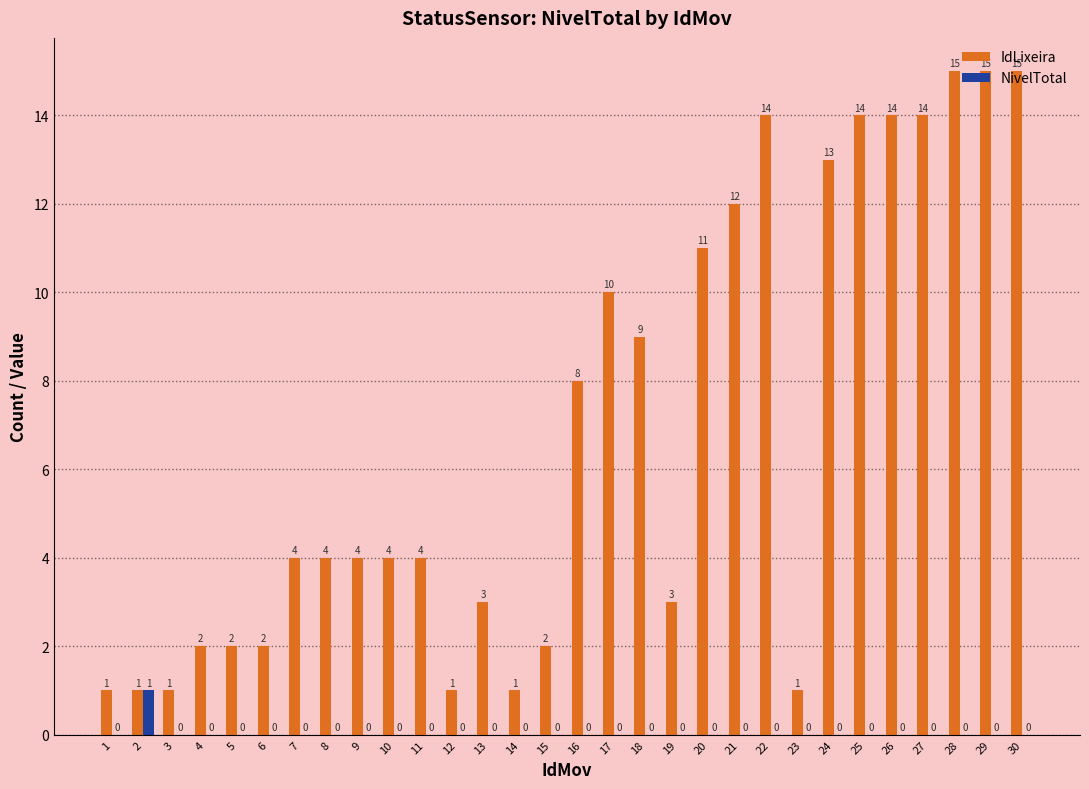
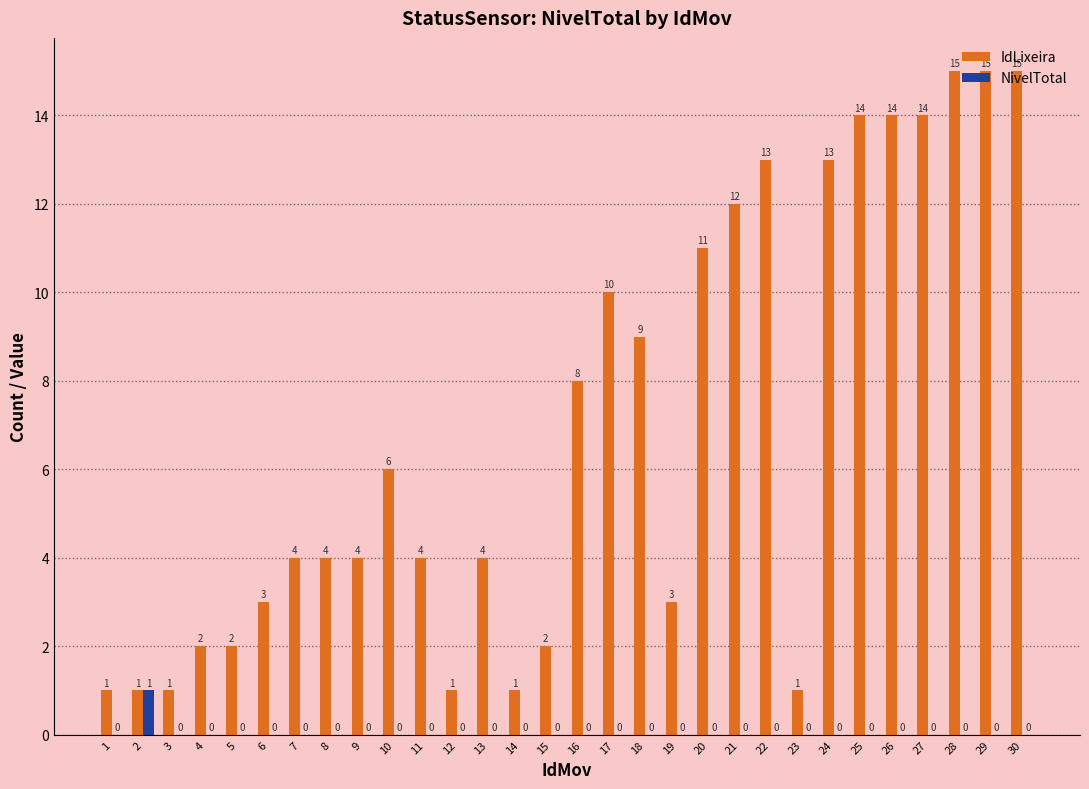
  {
    "IdLixeira": {
      "1": 1,
      "2": 1,
      "3": 1,
      "4": 2,
      "5": 2,
-     "6": 2,
+     "6": 3,
      "7": 4,
      "8": 4,
      "9": 4,
-     "10": 4,
+     "10": 6,
      "11": 4,
      "12": 1,
-     "13": 3,
+     "13": 4,
      "14": 1,
      "15": 2,
      "16": 8,
      "17": 10,
      "18": 9,
      "19": 3,
      "20": 11,
      "21": 12,
-     "22": 14,
+     "22": 13,
      "23": 1,
      "24": 13,
      "25": 14,
      "26": 14,
      "27": 14,
      "28": 15,
      "29": 15,
      "30": 15
    },
    "NivelTotal": {
      "1": 0,
      "2": 1,
      "3": 0,
      "4": 0,
      "5": 0,
      "6": 0,
      "7": 0,
      "8": 0,
      "9": 0,
      "10": 0,
      "11": 0,
      "12": 0,
      "13": 0,
      "14": 0,
      "15": 0,
      "16": 0,
      "17": 0,
      "18": 0,
      "19": 0,
      "20": 0,
      "21": 0,
      "22": 0,
      "23": 0,
      "24": 0,
      "25": 0,
      "26": 0,
      "27": 0,
      "28": 0,
      "29": 0,
      "30": 0
    }
  }
